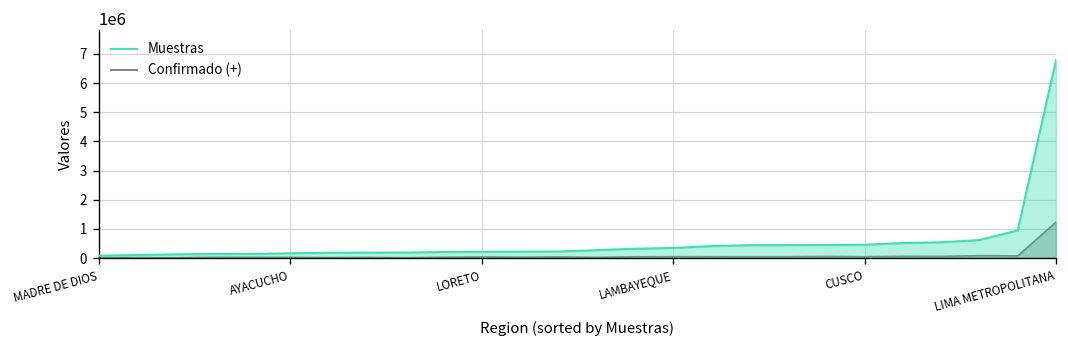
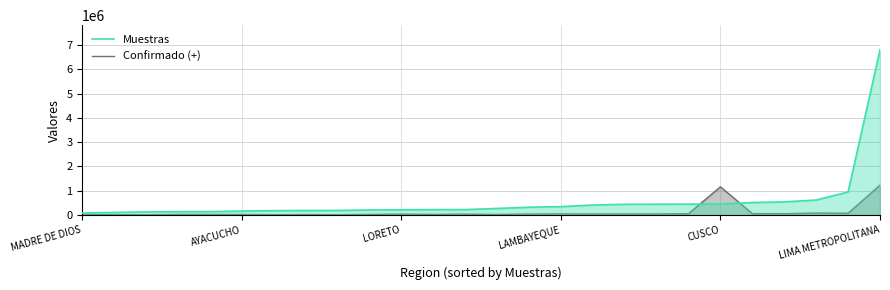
  {
    "Muestras": {
      "CUSCO": 500000,
      "LIMA METROPOLITANA": 6800000
    },
    "Confirmado (+)": {
-     "CUSCO": 0,
+     "CUSCO": 1200000,
      "LIMA METROPOLITANA": 1200000
    }
  }
